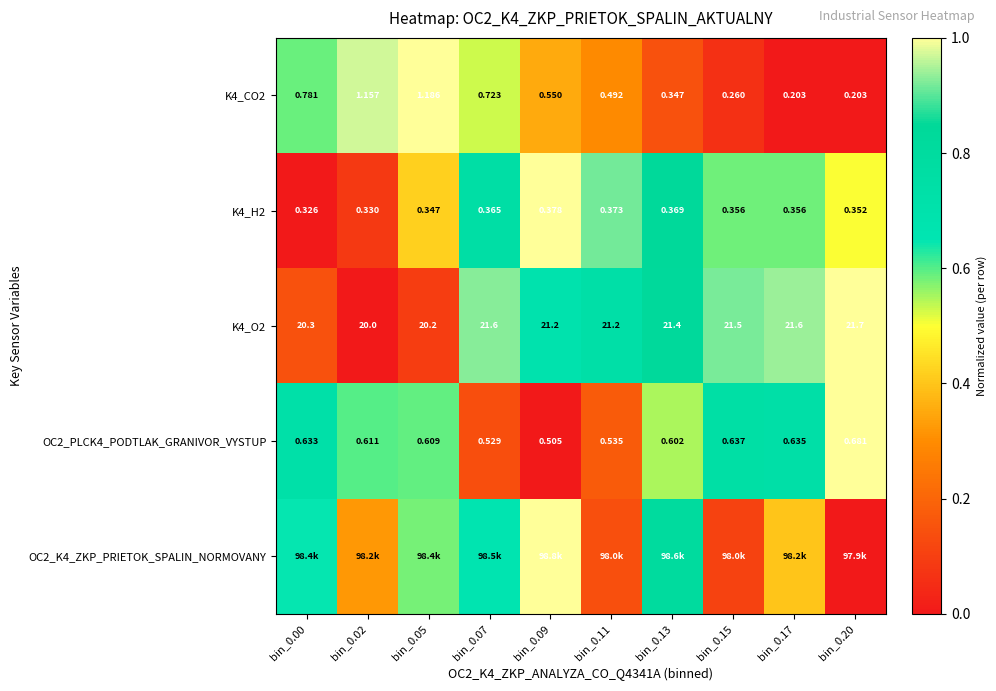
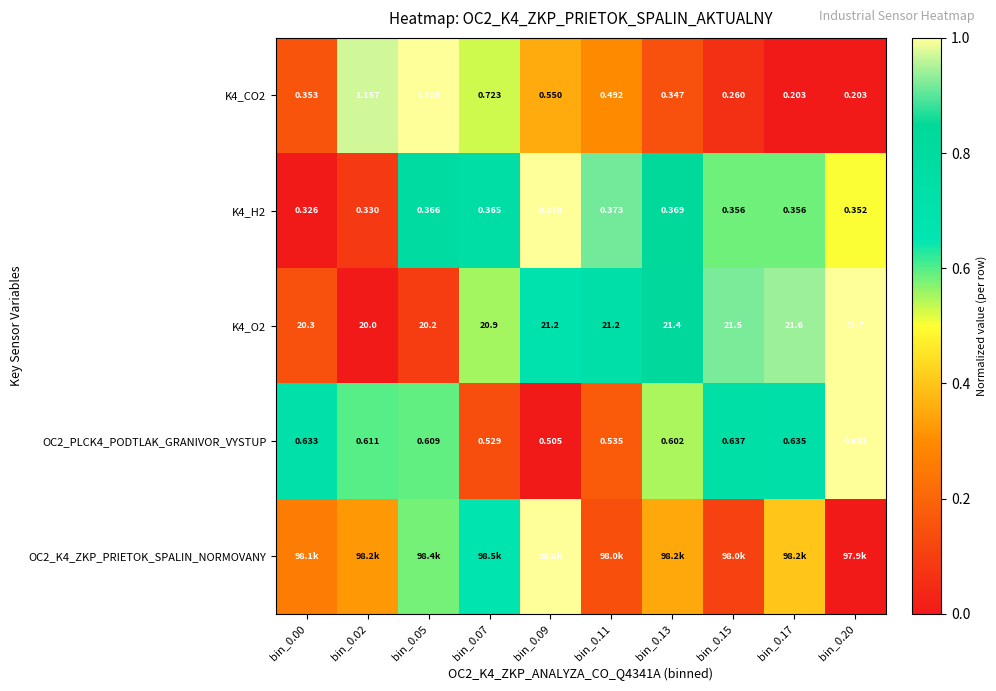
  {
    "K4_CO2": {
-     "bin_0.00": "0.781",
+     "bin_0.00": "0.353",
      "bin_0.02": "1.157",
      "bin_0.05": "1.186",
      "bin_0.07": "0.723",
      "bin_0.09": "0.550",
      "bin_0.11": "0.492",
      "bin_0.13": "0.347",
      "bin_0.15": "0.260",
      "bin_0.17": "0.203",
      "bin_0.20": "0.203"
    },
    "K4_H2": {
      "bin_0.00": "0.326",
      "bin_0.02": "0.330",
-     "bin_0.05": "0.347",
+     "bin_0.05": "0.366",
      "bin_0.07": "0.365",
      "bin_0.09": "0.378",
      "bin_0.11": "0.373",
      "bin_0.13": "0.369",
      "bin_0.15": "0.356",
      "bin_0.17": "0.356",
      "bin_0.20": "0.352"
    },
    "K4_O2": {
      "bin_0.00": "20.3",
      "bin_0.02": "20.0",
      "bin_0.05": "20.2",
-     "bin_0.07": "21.6",
+     "bin_0.07": "20.9",
      "bin_0.09": "21.2",
      "bin_0.11": "21.2",
      "bin_0.13": "21.4",
      "bin_0.15": "21.5",
      "bin_0.17": "21.6",
      "bin_0.20": "21.7"
    },
    "OC2_PLCK4_PODTLAK_GRANIVOR_VYSTUP": {
      "bin_0.00": "0.633",
      "bin_0.02": "0.611",
      "bin_0.05": "0.609",
      "bin_0.07": "0.529",
      "bin_0.09": "0.505",
      "bin_0.11": "0.535",
      "bin_0.13": "0.602",
      "bin_0.15": "0.637",
      "bin_0.17": "0.635",
      "bin_0.20": "0.681"
    },
    "OC2_K4_ZKP_PRIETOK_SPALIN_NORMOVANY": {
-     "bin_0.00": "98.4k",
+     "bin_0.00": "98.1k",
      "bin_0.02": "98.2k",
      "bin_0.05": "98.4k",
      "bin_0.07": "98.5k",
      "bin_0.09": "98.8k",
      "bin_0.11": "98.0k",
-     "bin_0.13": "98.6k",
+     "bin_0.13": "98.2k",
      "bin_0.15": "98.0k",
      "bin_0.17": "98.2k",
      "bin_0.20": "97.9k"
    }
  }
